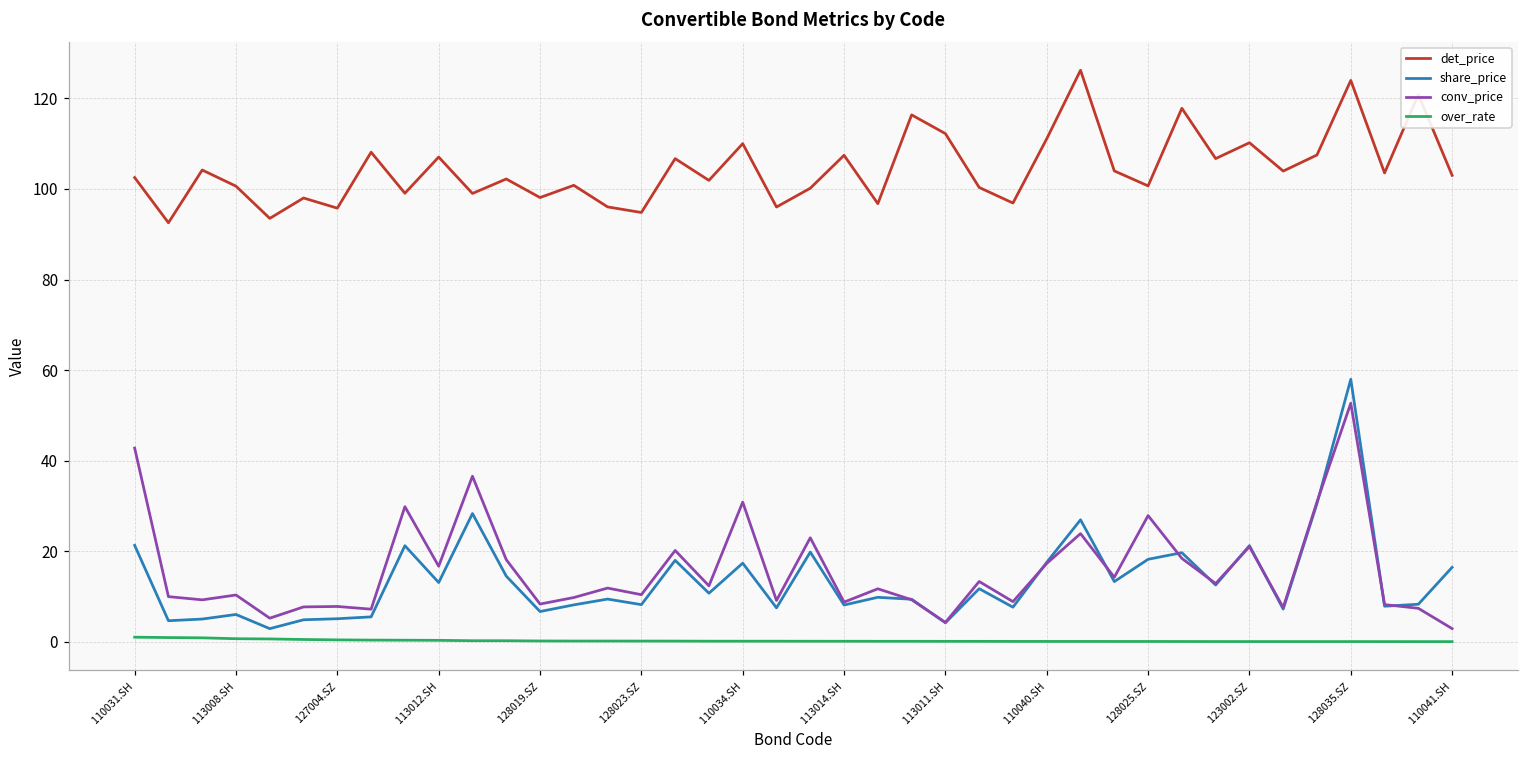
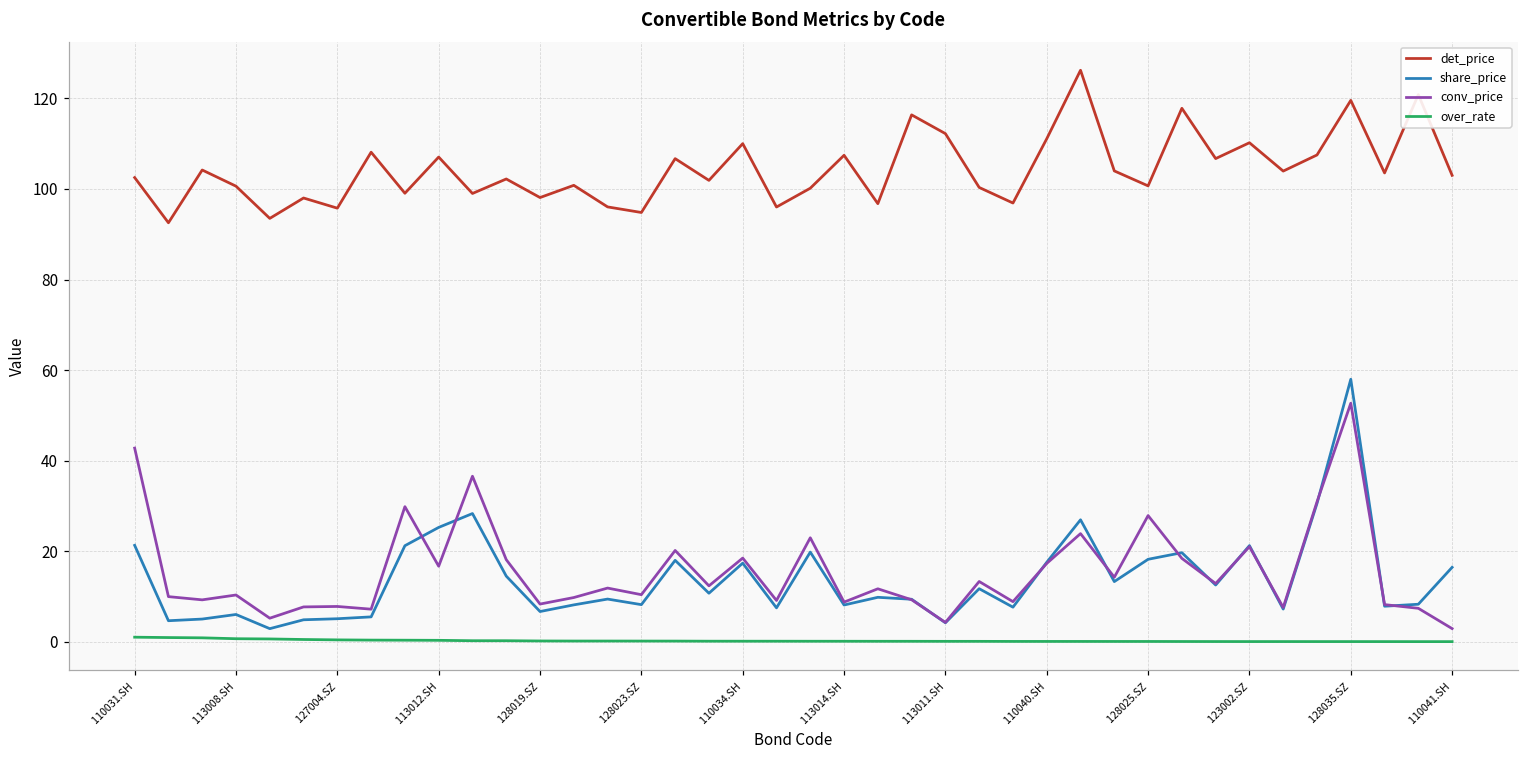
  {
    "det_price": {
      "110031.SH": 103,
      "113008.SH": 101,
      "127004.SZ": 96,
      "113012.SH": 107,
      "128019.SZ": 98,
      "128023.SZ": 95,
      "110034.SH": 110,
      "113014.SH": 107,
      "113011.SH": 112,
      "110040.SH": 111,
      "128025.SZ": 101,
      "123002.SZ": 110,
-     "128035.SZ": 124,
+     "128035.SZ": 120,
      "110041.SH": 103
    },
    "share_price": {
      "110031.SH": 21,
      "113008.SH": 6,
      "127004.SZ": 5,
-     "113012.SH": 13,
+     "113012.SH": 25,
      "128019.SZ": 7,
      "128023.SZ": 8,
      "110034.SH": 17,
      "113014.SH": 8,
      "128025.SZ": 18,
      "128035.SZ": 58,
      "110041.SH": 16
    },
    "conv_price": {
      "110031.SH": 43,
      "113008.SH": 10,
      "127004.SZ": 8,
      "113012.SH": 17,
      "128019.SZ": 8,
      "128023.SZ": 10,
-     "110034.SH": 31,
+     "110034.SH": 19,
      "113014.SH": 9,
      "128025.SZ": 28,
      "128035.SZ": 53,
      "110041.SH": 3
    },
    "over_rate": {
      "110031.SH": 1,
      "113008.SH": 1,
      "127004.SZ": 0,
      "113012.SH": 0,
      "128019.SZ": 0,
      "128023.SZ": 0,
      "110034.SH": 0,
      "113014.SH": 0,
      "113011.SH": 0,
      "110040.SH": 0,
      "128025.SZ": 0,
      "123002.SZ": 0,
      "128035.SZ": 0,
      "110041.SH": 0
    }
  }
